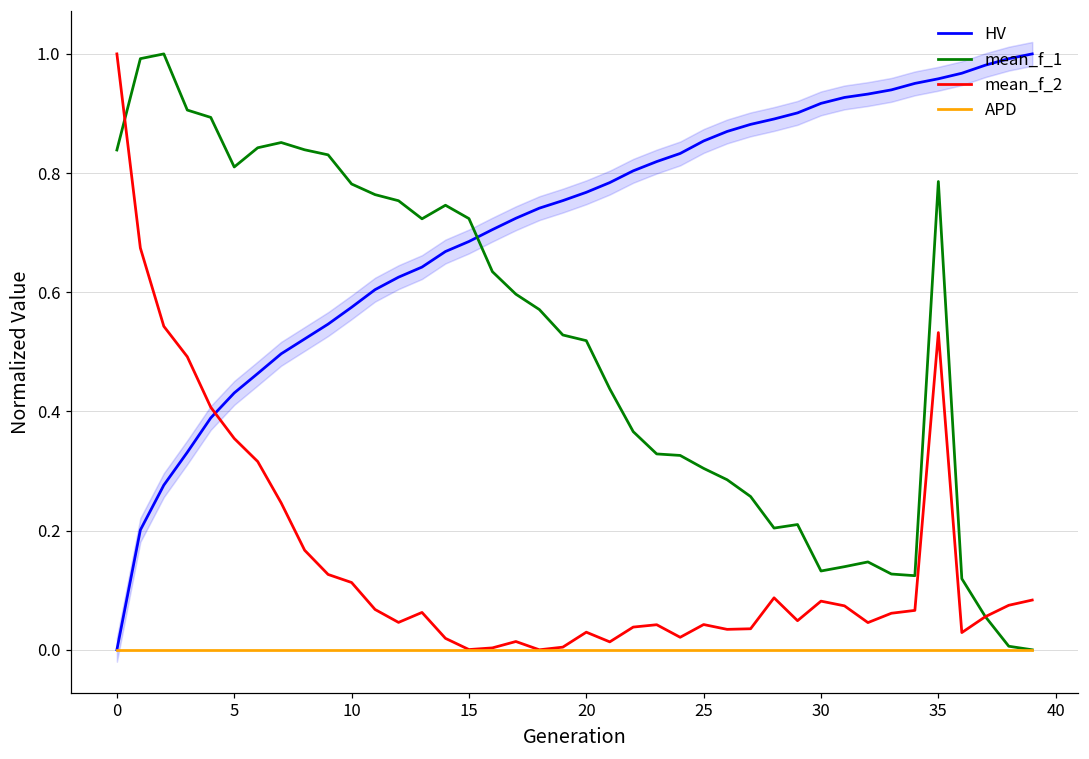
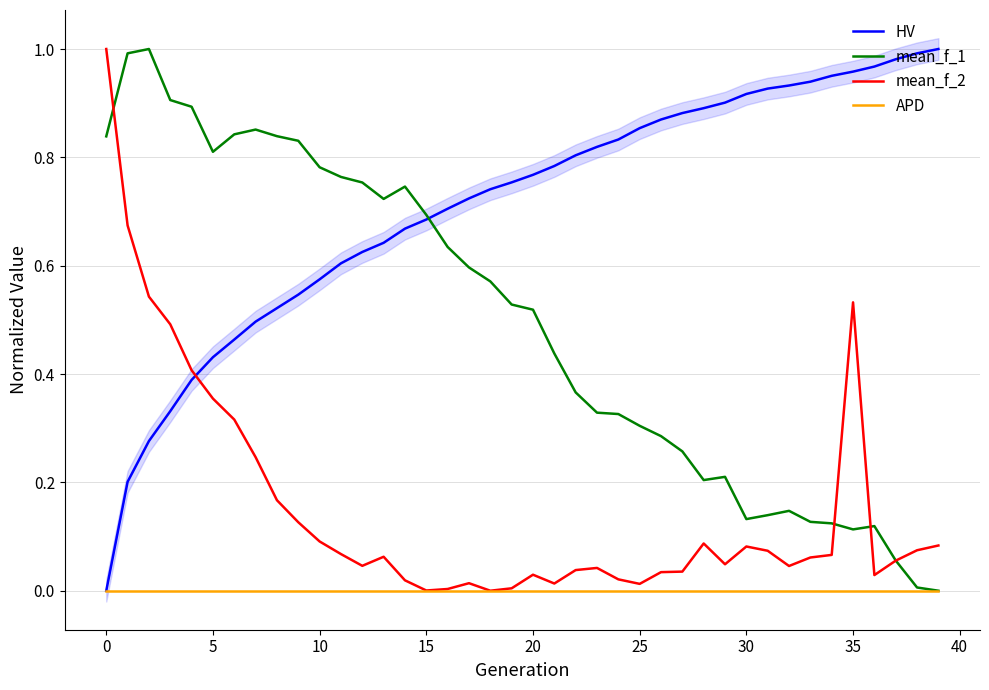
  {
    "mean_f_1": {
      "0": 0.84,
      "5": 0.81,
      "10": 0.78,
-     "15": 0.72,
+     "15": 0.69,
      "20": 0.52,
      "25": 0.30,
      "30": 0.13,
-     "35": 0.79
+     "35": 0.11
    },
    "mean_f_2": {
      "0": 1.00,
      "5": 0.35,
-     "10": 0.11,
+     "10": 0.09,
      "20": 0.03,
-     "25": 0.04,
+     "25": 0.01,
      "30": 0.08,
      "35": 0.53
    },
    "APD": {
      "5": 0.00,
      "10": 0.00,
      "20": 0.00,
      "25": 0.00,
      "30": 0.00,
      "35": 0.00
    }
  }
